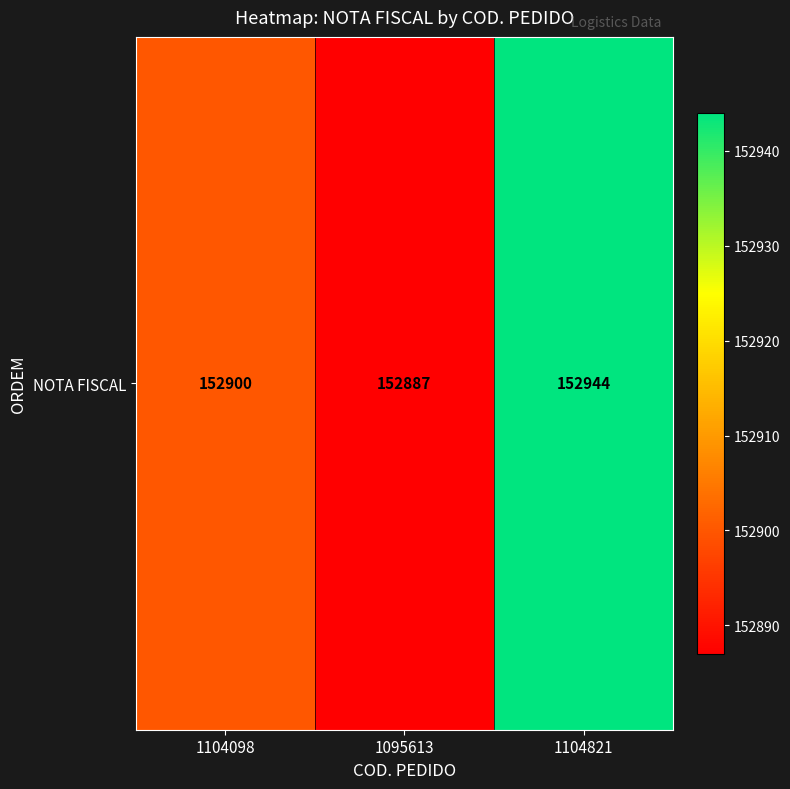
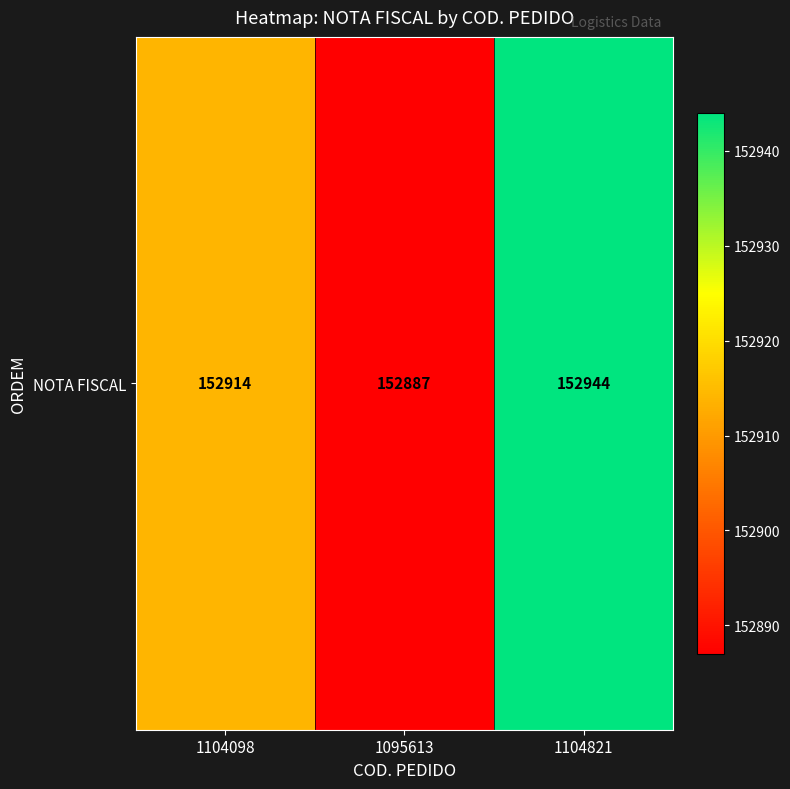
  {
    "NOTA FISCAL": {
-     "1104098": 152900,
+     "1104098": 152914,
      "1095613": 152887,
      "1104821": 152944
    }
  }
